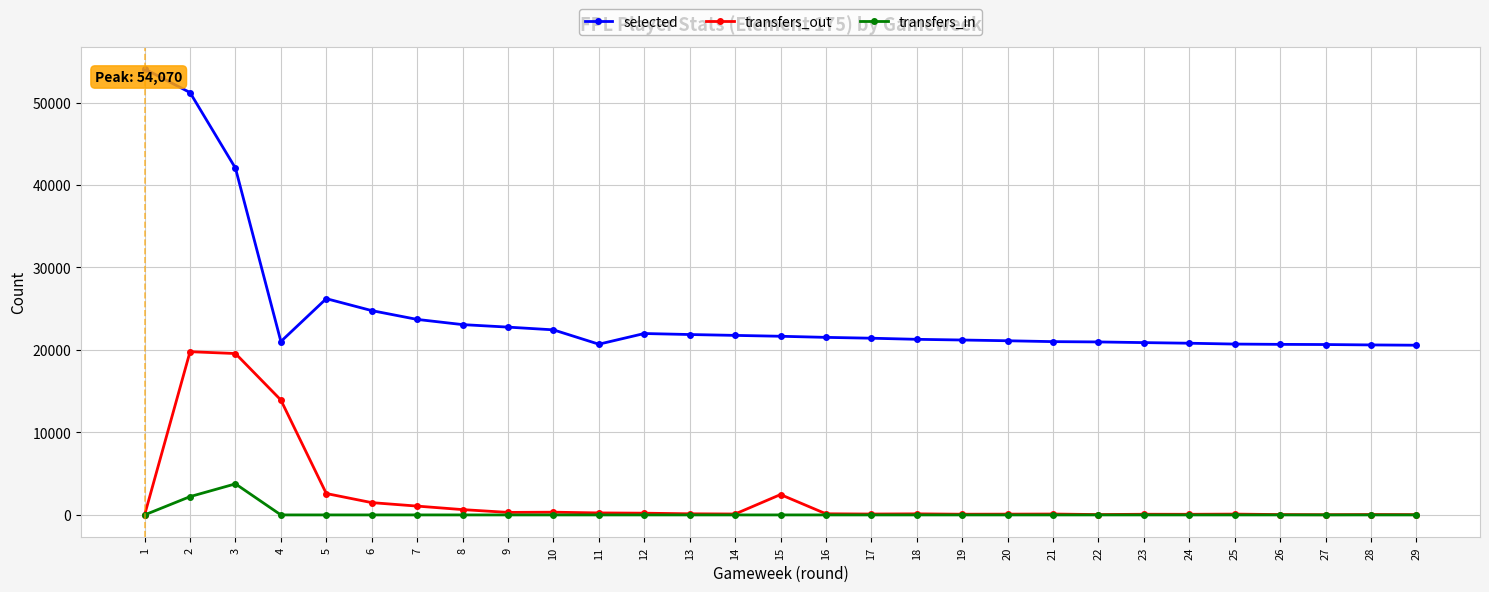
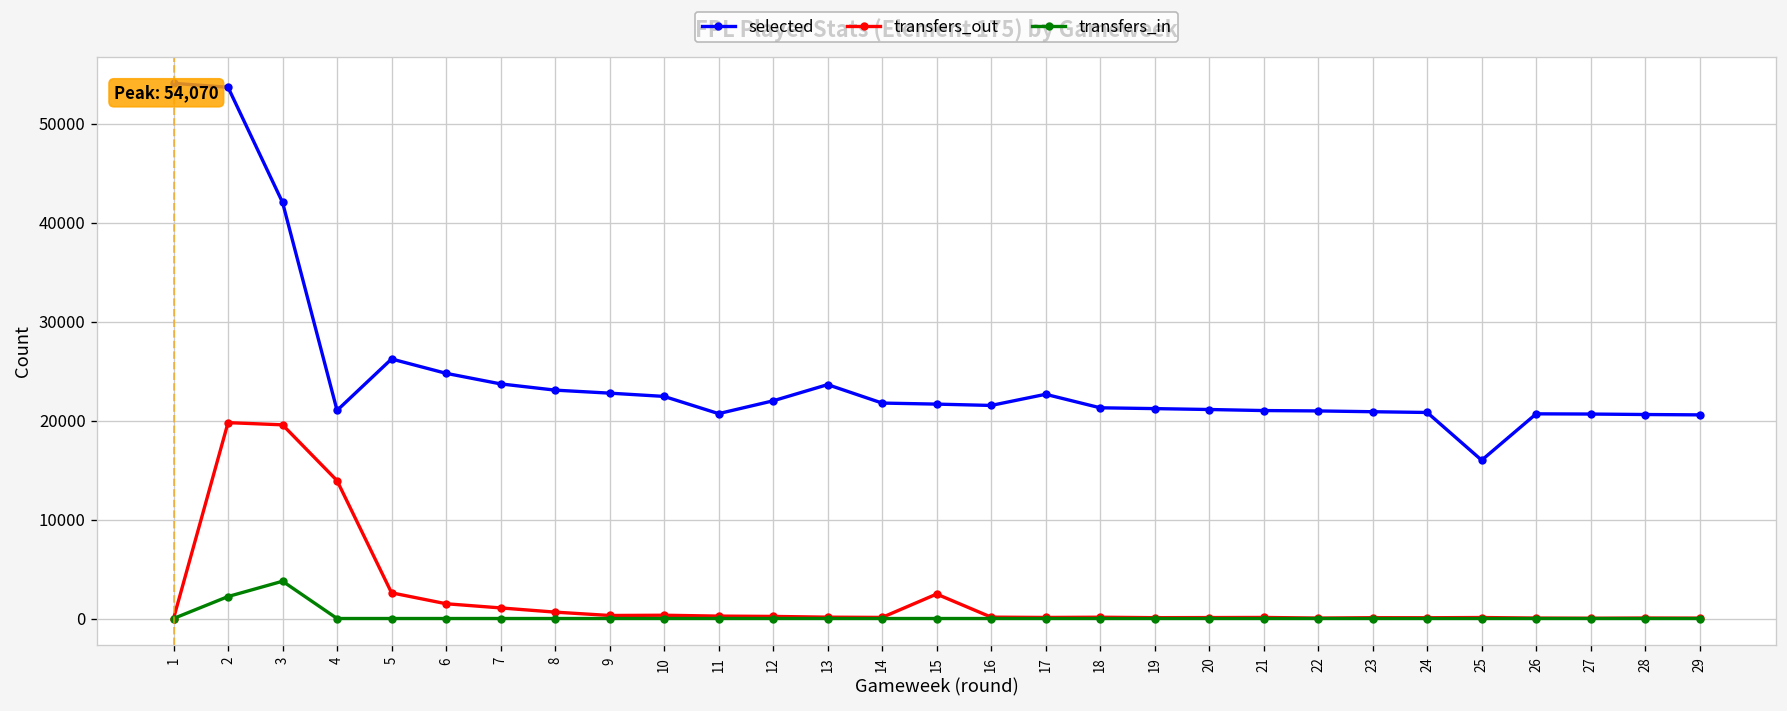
  {
    "selected": {
-     "2": 51000,
+     "2": 54000,
      "3": 42000,
      "4": 21000,
      "5": 26000,
      "6": 25000,
      "7": 24000,
      "8": 23000,
      "9": 23000,
      "10": 22000,
      "11": 21000,
      "12": 22000,
-     "13": 22000,
+     "13": 24000,
      "14": 22000,
      "15": 22000,
      "16": 22000,
-     "17": 21000,
+     "17": 23000,
      "18": 21000,
      "19": 21000,
      "20": 21000,
      "21": 21000,
      "22": 21000,
      "23": 21000,
      "24": 21000,
-     "25": 21000,
+     "25": 16000,
      "26": 21000,
      "27": 21000,
      "28": 21000,
      "29": 21000
    },
    "transfers_out": {
      "2": 20000,
      "3": 20000,
      "4": 14000,
      "5": 3000,
      "6": 1000,
      "7": 1000,
      "8": 1000,
      "10": 0,
      "15": 2000
    },
    "transfers_in": {
      "2": 2000,
      "3": 4000,
      "4": 0,
      "5": 0,
      "6": 0,
      "7": 0,
      "8": 0,
      "10": 0,
      "15": 0
    }
  }
